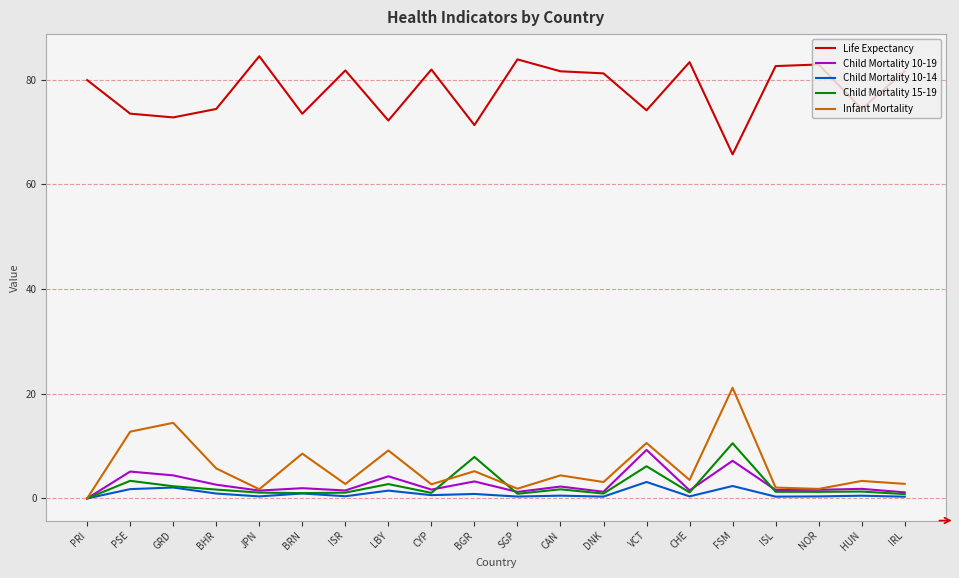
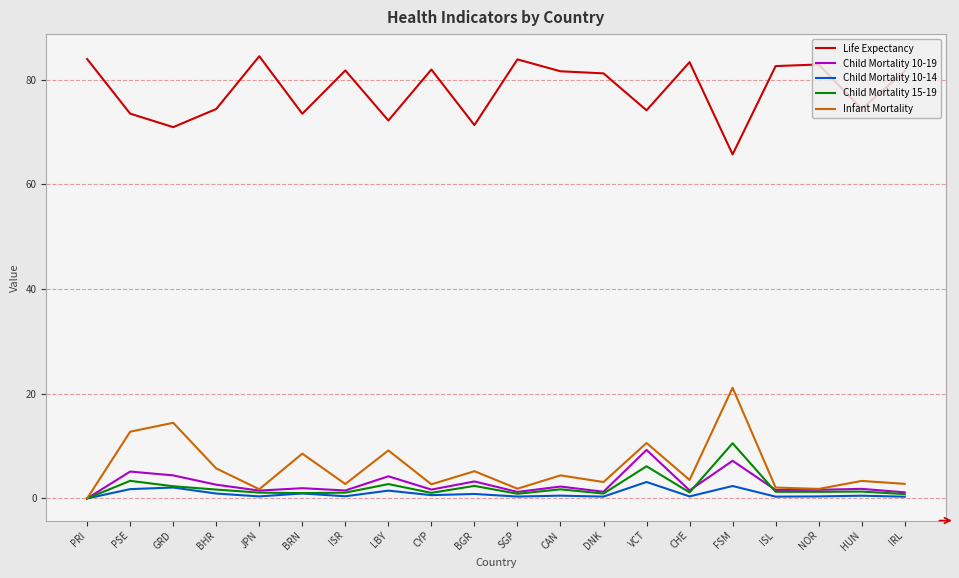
  {
    "Life Expectancy": {
-     "PRI": 80,
+     "PRI": 84,
      "PSE": 73,
-     "GRD": 73,
+     "GRD": 71,
      "BHR": 74,
      "JPN": 84,
      "BRN": 73,
      "ISR": 82,
      "LBY": 72,
      "CYP": 82,
      "BGR": 71,
      "SGP": 84,
      "CAN": 82,
      "DNK": 81,
      "VCT": 74,
      "CHE": 83,
      "FSM": 66,
      "ISL": 83
    },
    "Child Mortality 10-19": {
      "PSE": 5,
      "GRD": 4,
      "BHR": 3,
      "BRN": 2,
      "LBY": 4,
      "CYP": 2,
      "BGR": 3,
      "CAN": 2,
      "VCT": 9,
      "FSM": 7,
      "HUN": 2
    },
    "Child Mortality 10-14": {
      "PSE": 2,
      "BHR": 1,
      "JPN": 0,
      "ISR": 0,
      "LBY": 1,
      "BGR": 1,
      "SGP": 0,
      "CAN": 1,
      "DNK": 0,
      "VCT": 3,
      "CHE": 0,
      "FSM": 2,
      "ISL": 0,
      "NOR": 0,
      "HUN": 1,
      "IRL": 0
    },
    "Child Mortality 15-19": {
      "PSE": 3,
      "BHR": 2,
      "LBY": 3,
-     "BGR": 8,
+     "BGR": 2,
      "CAN": 2,
      "VCT": 6,
      "FSM": 11,
      "HUN": 1
    },
    "Infant Mortality": {
      "PSE": 13,
      "GRD": 14,
      "BHR": 6,
      "BRN": 9,
      "ISR": 3,
      "LBY": 9,
      "CYP": 3,
      "BGR": 5,
      "SGP": 2,
      "CAN": 4,
      "DNK": 3,
      "VCT": 11,
      "CHE": 4,
      "FSM": 21,
      "HUN": 3,
      "IRL": 3
    }
  }
